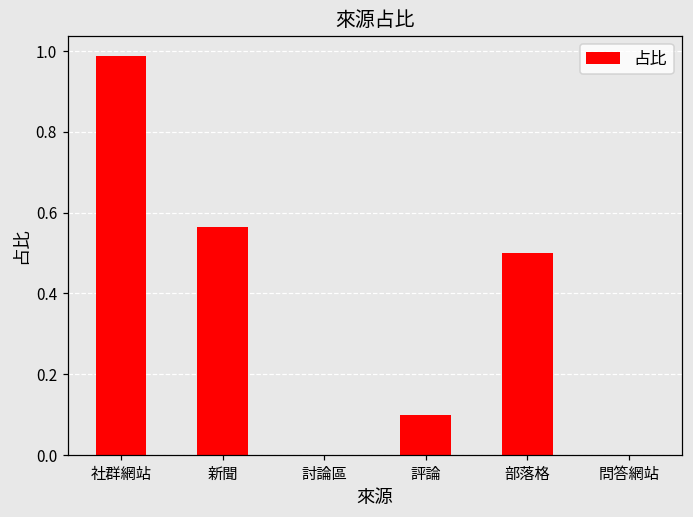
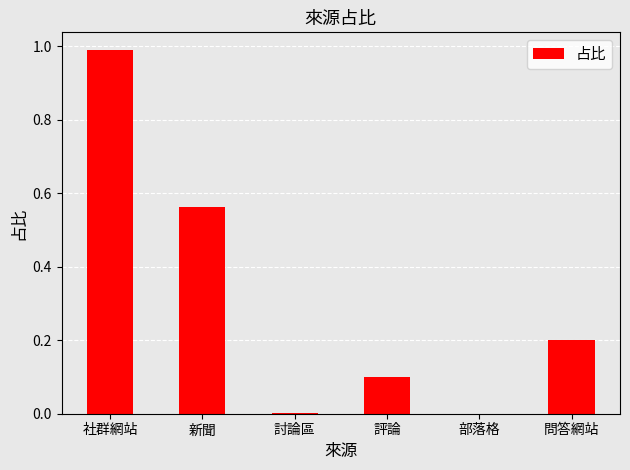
  {
    "社群網站": 0.99,
    "新聞": 0.56,
    "評論": 0.1,
-   "部落格": 0.5,
-   "問答網站": 0.0
+   "部落格": 0.0,
+   "問答網站": 0.2
  }
